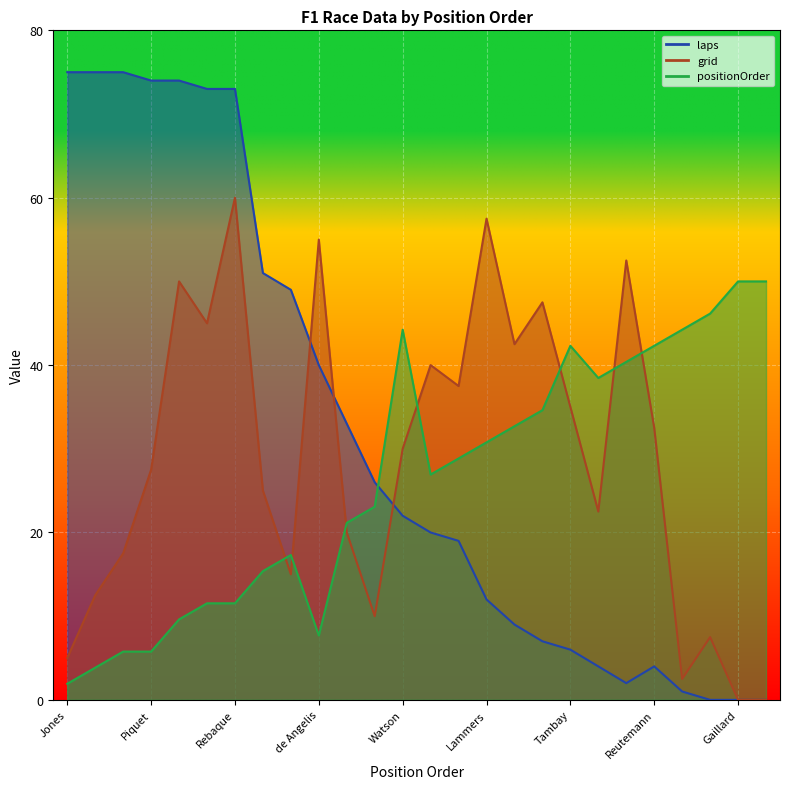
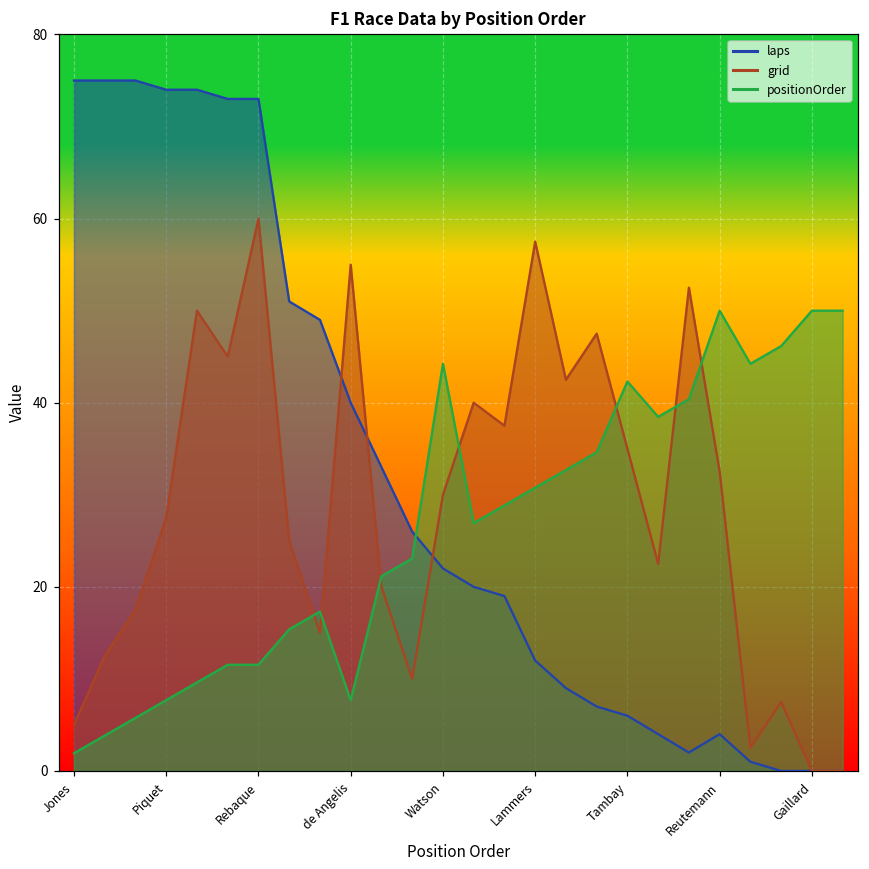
  {
    "laps": {
      "Jones": 75,
      "Piquet": 74,
      "Rebaque": 73,
      "de Angelis": 40,
      "Watson": 22,
      "Lammers": 12,
      "Tambay": 6,
      "Reutemann": 4
    },
    "grid": {
      "Jones": 5,
      "Piquet": 28,
      "Rebaque": 60,
      "de Angelis": 55,
      "Watson": 30,
      "Lammers": 58,
      "Tambay": 35,
      "Reutemann": 33
    },
    "positionOrder": {
      "Jones": 2,
-     "Piquet": 6,
+     "Piquet": 8,
      "Rebaque": 12,
      "de Angelis": 8,
      "Watson": 44,
      "Lammers": 31,
      "Tambay": 42,
-     "Reutemann": 42,
+     "Reutemann": 50,
      "Gaillard": 50
    }
  }
